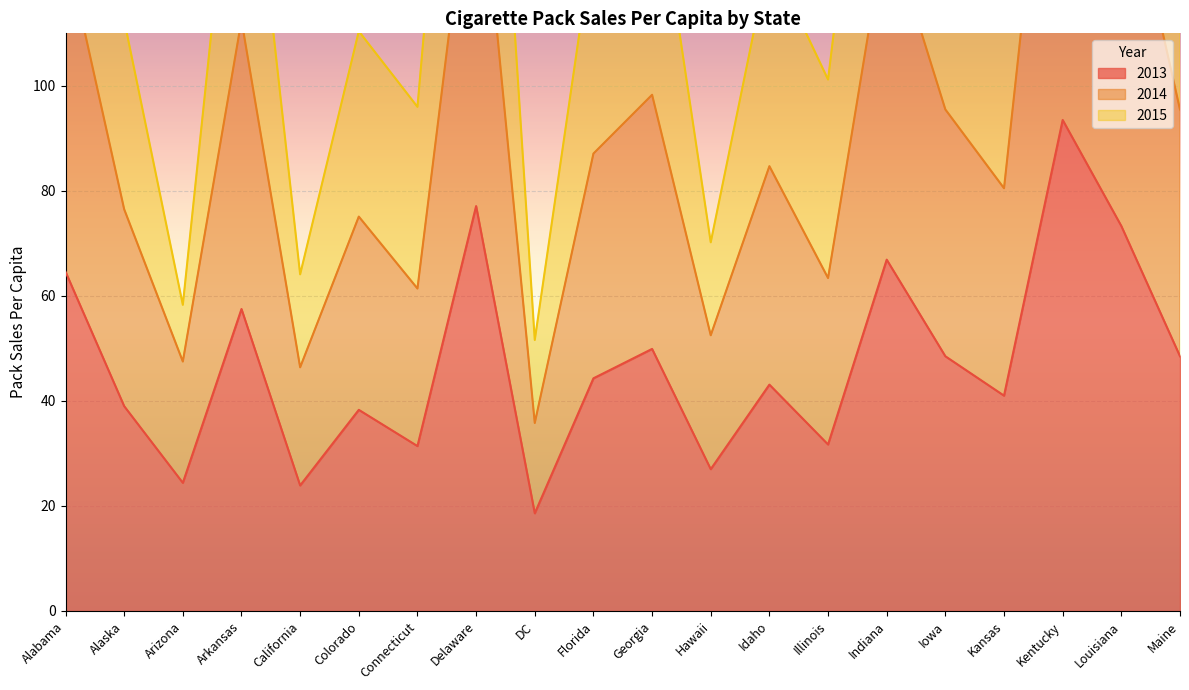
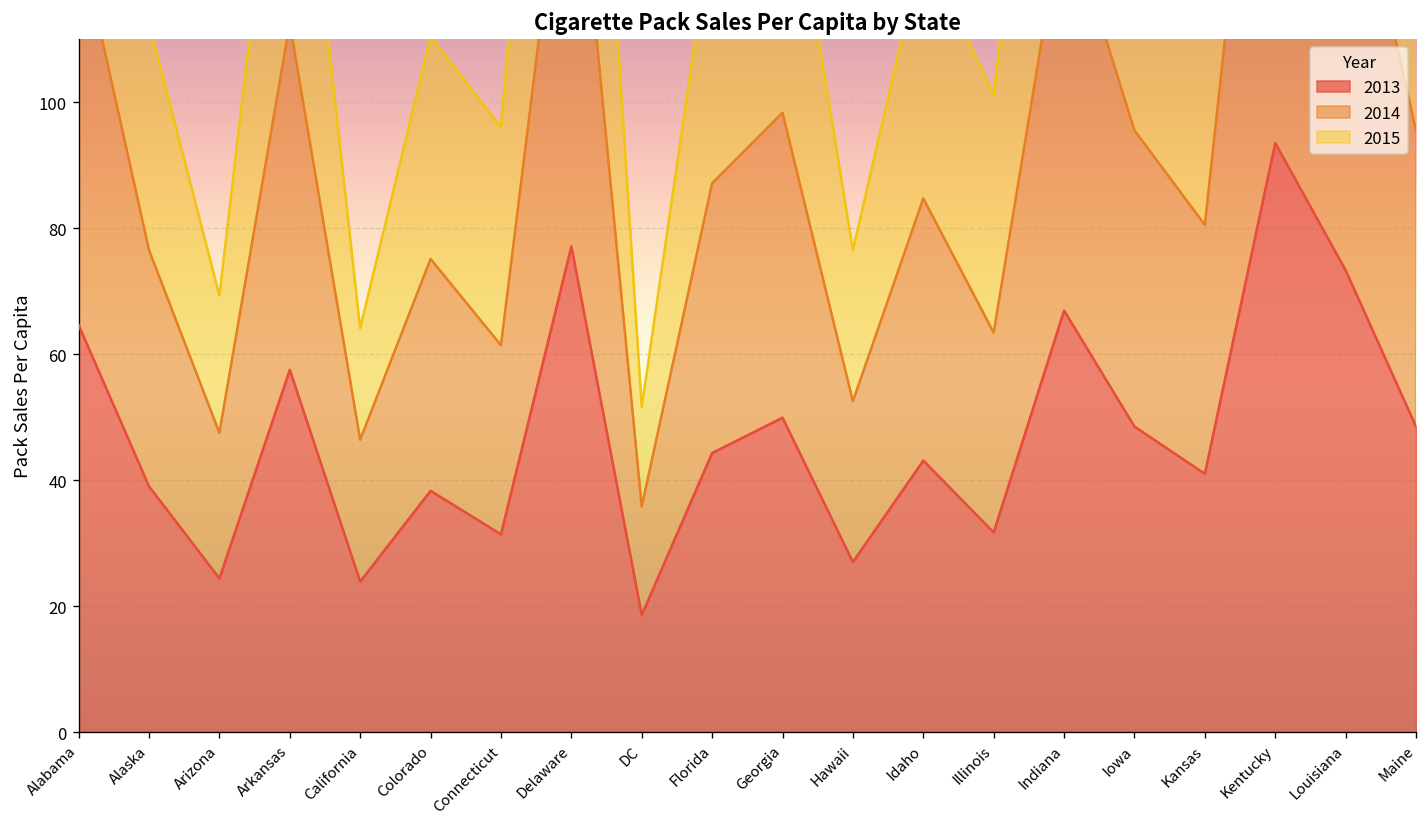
  {
    "2015": {
-     "Arizona": 11,
+     "Arizona": 22,
      "California": 18,
      "Connecticut": 35,
      "DC": 16,
-     "Hawaii": 18,
+     "Hawaii": 24,
      "Illinois": 38
    }
  }
